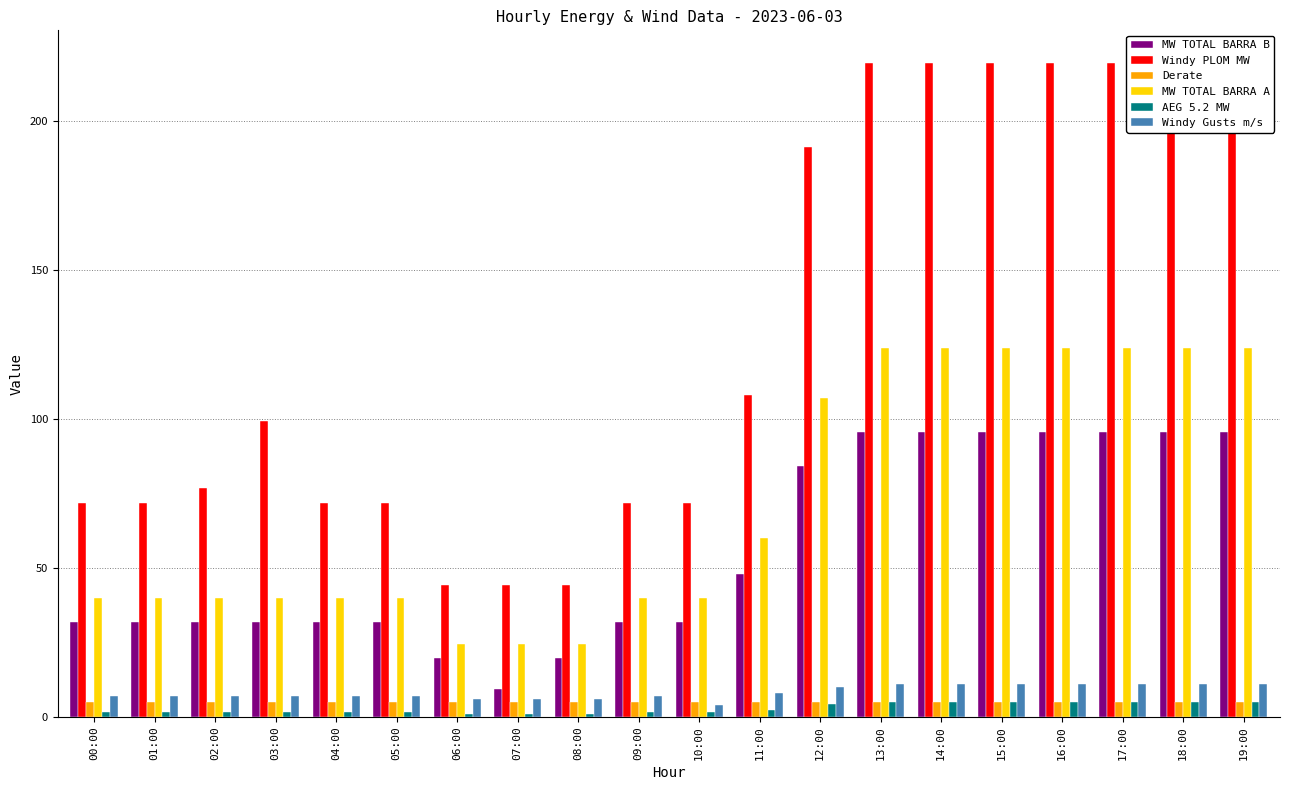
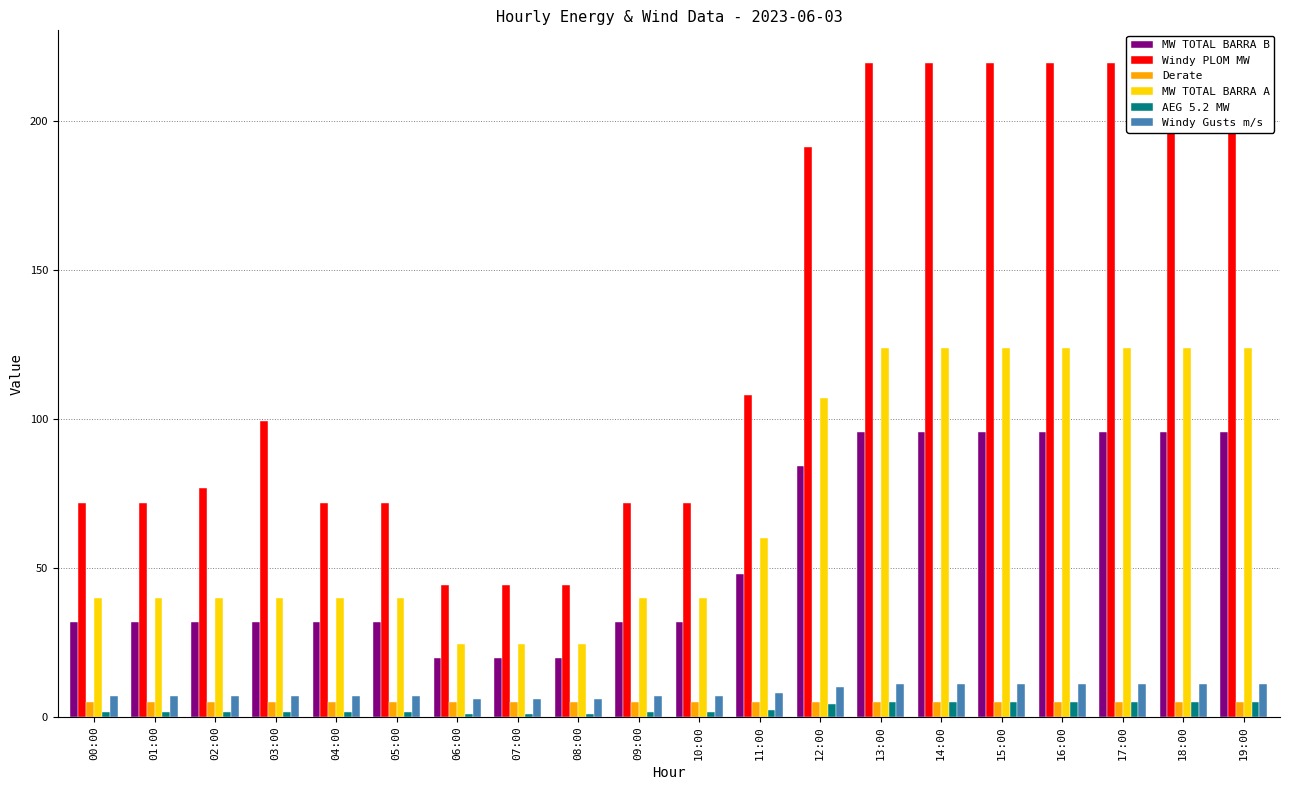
  {
    "MW TOTAL BARRA B": {
      "00:00": 32,
      "01:00": 32,
      "02:00": 32,
      "03:00": 32,
      "04:00": 32,
      "05:00": 32,
      "06:00": 20,
-     "07:00": 9,
+     "07:00": 20,
      "08:00": 20,
      "09:00": 32,
      "10:00": 32,
      "11:00": 48,
      "12:00": 84,
      "13:00": 96,
      "14:00": 96,
      "15:00": 96,
      "16:00": 96,
      "17:00": 96,
      "18:00": 96,
      "19:00": 96
    },
    "Windy PLOM MW": {
      "00:00": 72,
      "01:00": 72,
      "02:00": 77,
      "03:00": 99,
      "04:00": 72,
      "05:00": 72,
      "06:00": 44,
      "07:00": 44,
      "08:00": 44,
      "09:00": 72,
      "10:00": 72,
      "11:00": 108,
      "12:00": 191,
      "13:00": 220,
      "14:00": 220,
      "15:00": 220,
      "16:00": 220,
      "17:00": 220
    },
    "AEG 5.2 MW": {
      "00:00": 2,
      "01:00": 2,
      "02:00": 2,
      "03:00": 2,
      "04:00": 2,
      "05:00": 2,
      "06:00": 1,
      "07:00": 1,
      "08:00": 1,
      "09:00": 2,
      "10:00": 2,
      "11:00": 2,
      "12:00": 4,
      "13:00": 5,
      "14:00": 5,
      "15:00": 5,
      "16:00": 5,
      "17:00": 5,
      "18:00": 5,
      "19:00": 5
    },
    "Windy Gusts m/s": {
      "00:00": 7,
      "01:00": 7,
      "02:00": 7,
      "03:00": 7,
      "04:00": 7,
      "05:00": 7,
      "06:00": 6,
      "07:00": 6,
      "08:00": 6,
      "09:00": 7,
-     "10:00": 4,
+     "10:00": 7,
      "11:00": 8,
      "12:00": 10,
      "13:00": 11,
      "14:00": 11,
      "15:00": 11,
      "16:00": 11,
      "17:00": 11,
      "18:00": 11,
      "19:00": 11
    }
  }
